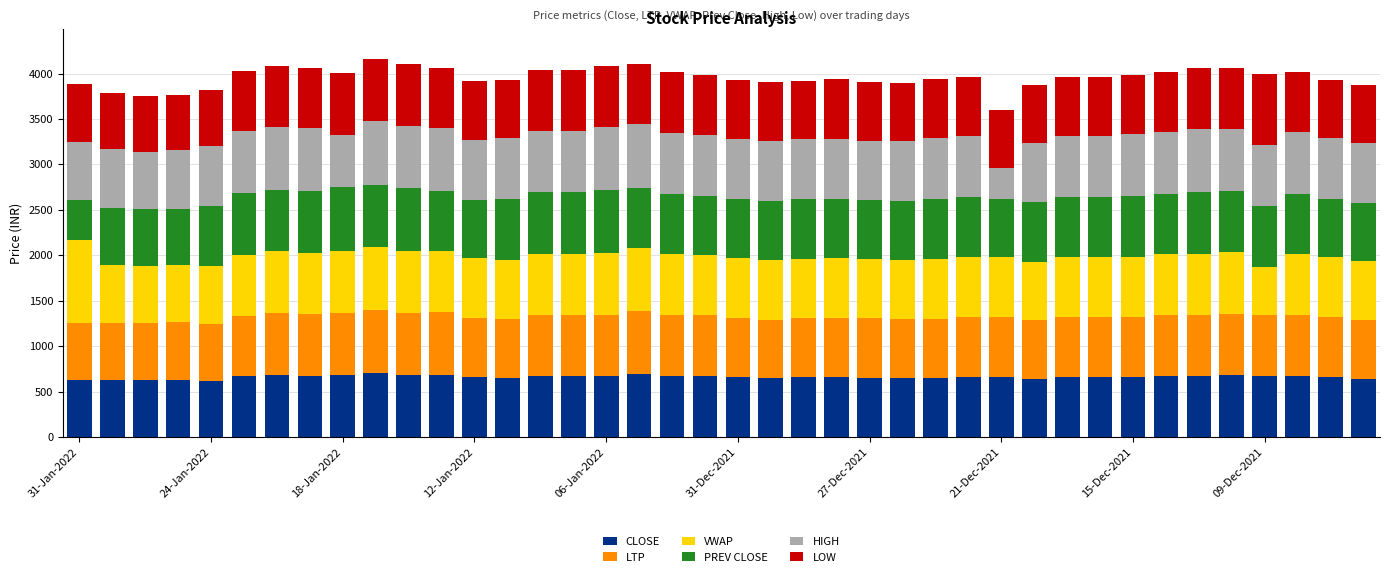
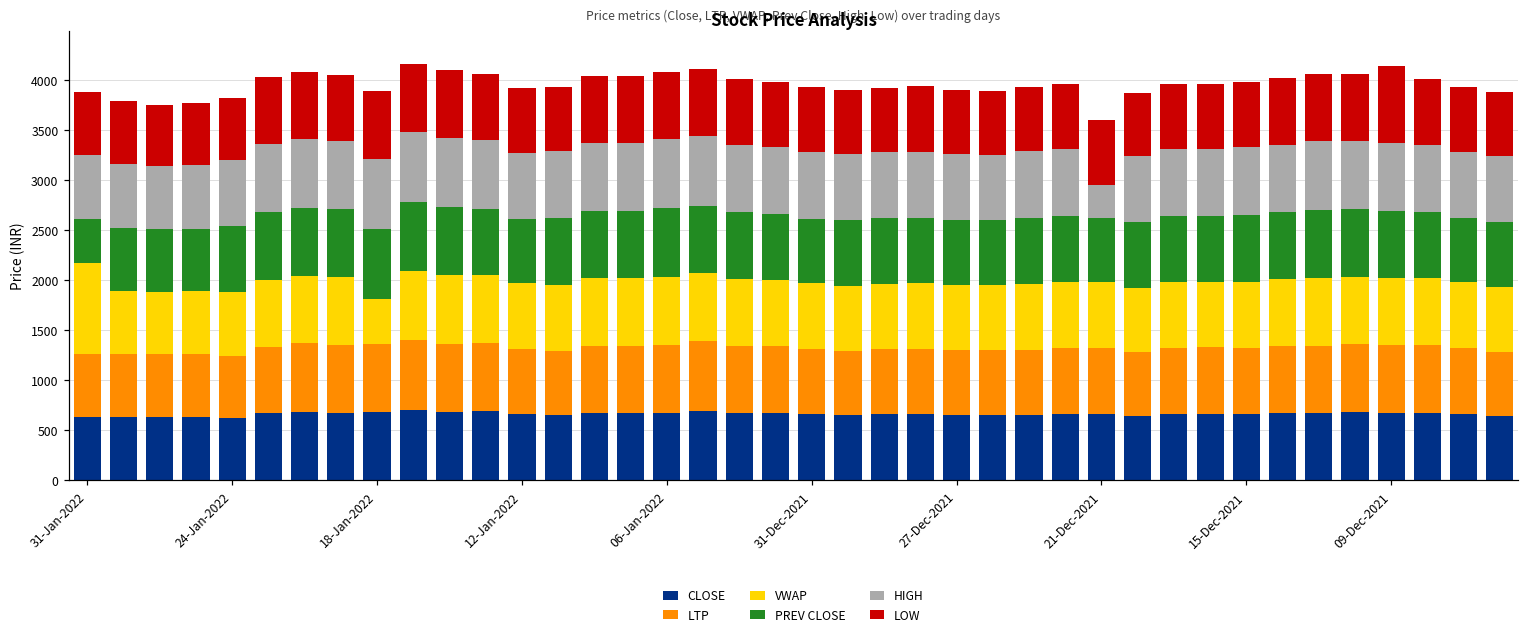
  {
    "CLOSE": {
      "31-Jan-2022": 600,
      "24-Jan-2022": 600,
      "18-Jan-2022": 700,
      "12-Jan-2022": 700,
      "06-Jan-2022": 700,
      "31-Dec-2021": 700,
      "27-Dec-2021": 700,
      "21-Dec-2021": 700,
      "15-Dec-2021": 700,
      "09-Dec-2021": 700
    },
    "LTP": {
      "31-Jan-2022": 600,
      "24-Jan-2022": 600,
      "18-Jan-2022": 700,
      "12-Jan-2022": 700,
      "06-Jan-2022": 700,
      "31-Dec-2021": 700,
      "27-Dec-2021": 700,
      "21-Dec-2021": 700,
      "15-Dec-2021": 700,
      "09-Dec-2021": 700
    },
    "VWAP": {
      "31-Jan-2022": 900,
      "24-Jan-2022": 600,
-     "18-Jan-2022": 700,
+     "18-Jan-2022": 500,
      "12-Jan-2022": 700,
      "06-Jan-2022": 700,
      "31-Dec-2021": 700,
      "27-Dec-2021": 700,
      "21-Dec-2021": 700,
      "15-Dec-2021": 700,
-     "09-Dec-2021": 500
+     "09-Dec-2021": 700
    },
    "PREV CLOSE": {
      "31-Jan-2022": 400,
      "24-Jan-2022": 700,
      "18-Jan-2022": 700,
      "12-Jan-2022": 600,
      "06-Jan-2022": 700,
      "31-Dec-2021": 600,
      "27-Dec-2021": 700,
      "21-Dec-2021": 600,
      "15-Dec-2021": 700,
      "09-Dec-2021": 700
    },
    "HIGH": {
      "31-Jan-2022": 600,
      "24-Jan-2022": 700,
-     "18-Jan-2022": 600,
+     "18-Jan-2022": 700,
      "12-Jan-2022": 700,
      "06-Jan-2022": 700,
      "31-Dec-2021": 700,
      "27-Dec-2021": 700,
      "21-Dec-2021": 300,
      "15-Dec-2021": 700,
      "09-Dec-2021": 700
    },
    "LOW": {
      "31-Jan-2022": 600,
      "24-Jan-2022": 600,
      "18-Jan-2022": 700,
      "12-Jan-2022": 600,
      "06-Jan-2022": 700,
      "31-Dec-2021": 600,
      "27-Dec-2021": 600,
      "21-Dec-2021": 600,
      "15-Dec-2021": 700,
      "09-Dec-2021": 800
    }
  }
